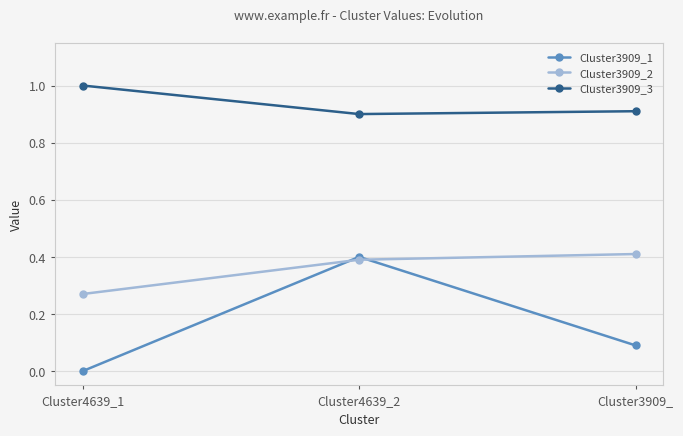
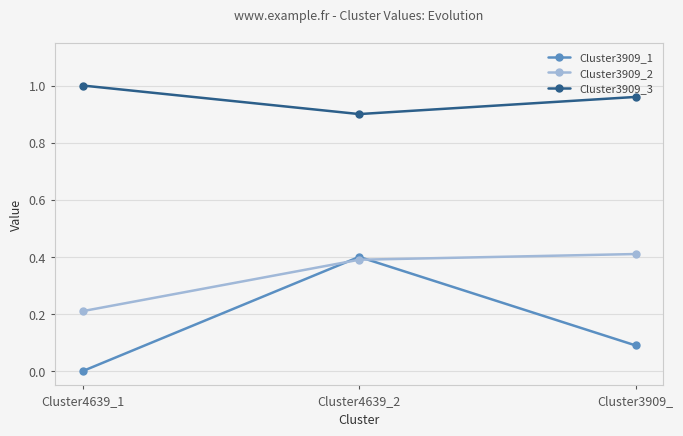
  {
    "Cluster3909_1": {
      "Cluster4639_1": 0.00,
      "Cluster4639_2": 0.40,
      "Cluster3909_": 0.09
    },
    "Cluster3909_2": {
-     "Cluster4639_1": 0.27,
+     "Cluster4639_1": 0.21,
      "Cluster4639_2": 0.39,
      "Cluster3909_": 0.41
    },
    "Cluster3909_3": {
      "Cluster4639_1": 1.00,
      "Cluster4639_2": 0.90,
-     "Cluster3909_": 0.91
+     "Cluster3909_": 0.96
    }
  }
